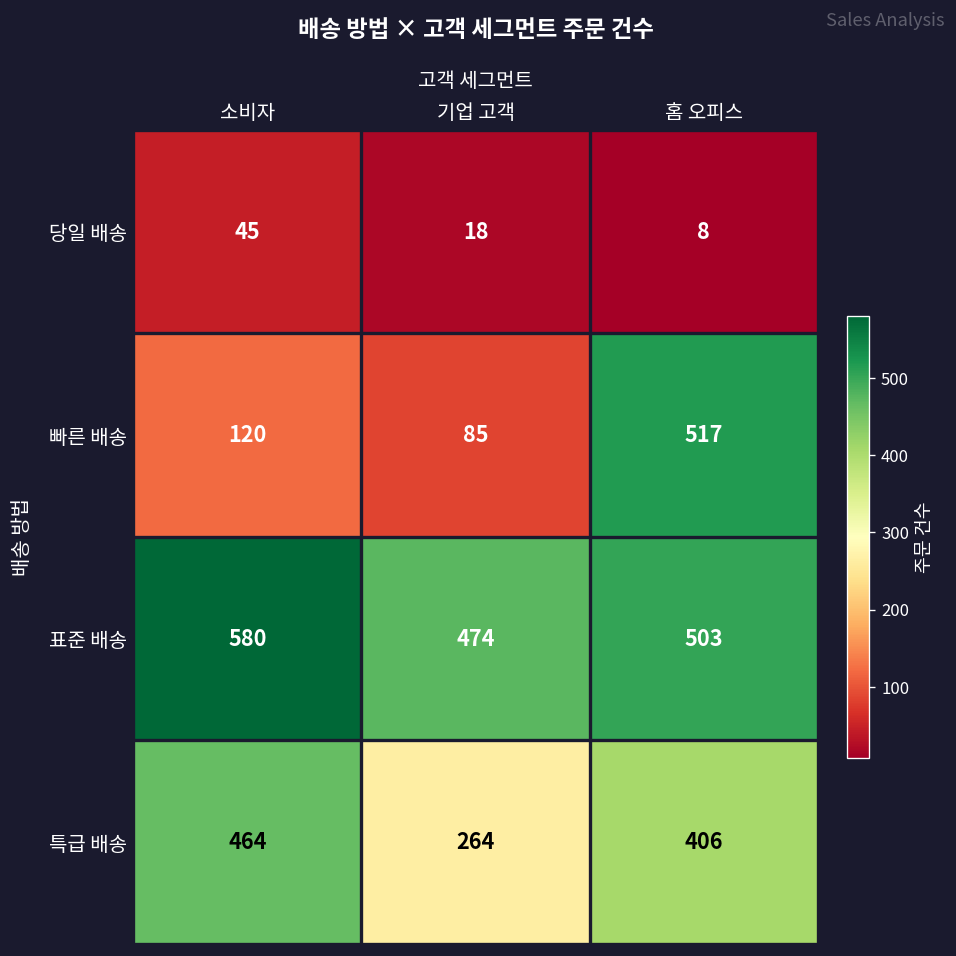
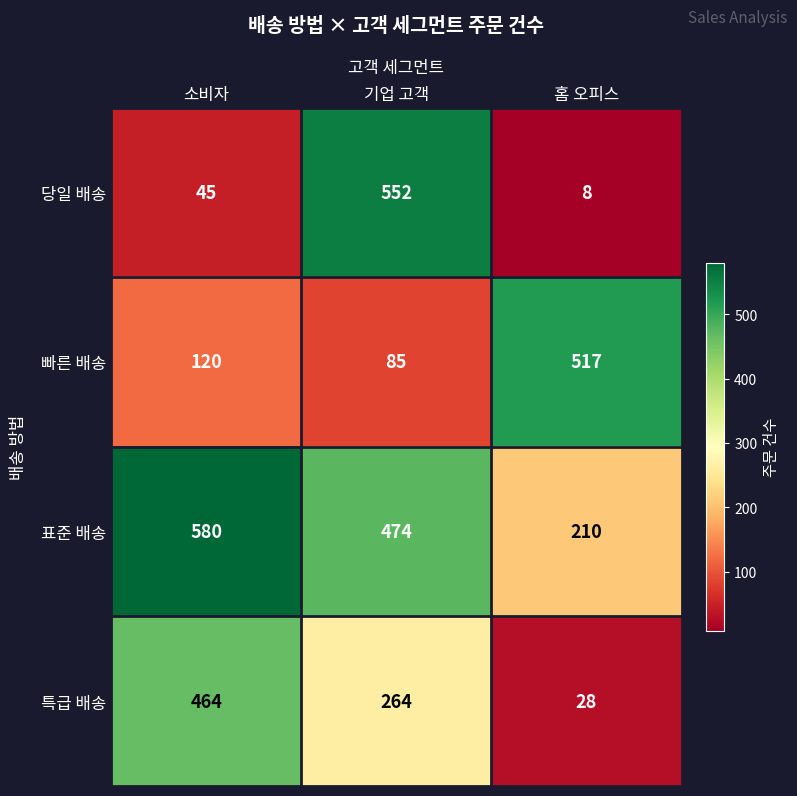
  {
    "당일 배송": {
      "소비자": 45,
-     "기업 고객": 18,
+     "기업 고객": 552,
      "홈 오피스": 8
    },
    "빠른 배송": {
      "소비자": 120,
      "기업 고객": 85,
      "홈 오피스": 517
    },
    "표준 배송": {
      "소비자": 580,
      "기업 고객": 474,
-     "홈 오피스": 503
+     "홈 오피스": 210
    },
    "특급 배송": {
      "소비자": 464,
      "기업 고객": 264,
-     "홈 오피스": 406
+     "홈 오피스": 28
    }
  }
